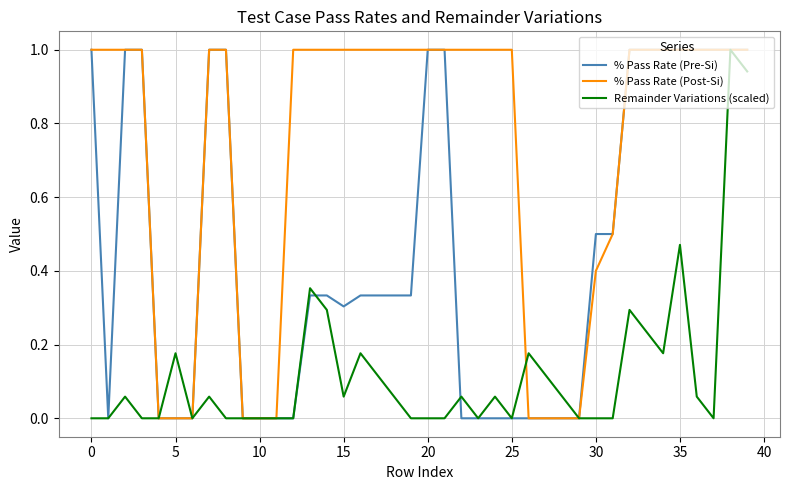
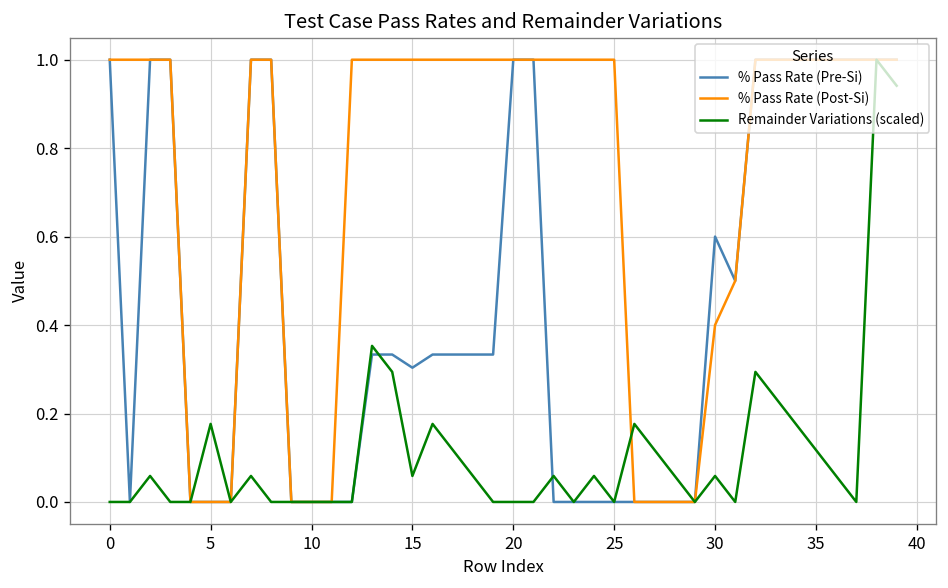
  {
    "% Pass Rate (Pre-Si)": {
      "15": 0.3,
-     "30": 0.5
+     "30": 0.6
    },
    "% Pass Rate (Post-Si)": {
      "15": 1.00,
      "25": 1.00,
      "30": 0.40
    },
    "Remainder Variations (scaled)": {
      "0": 0.00,
      "5": 0.18,
      "15": 0.06,
      "20": 0.00,
-     "30": 0.00,
-     "35": 0.47
+     "30": 0.06,
+     "35": 0.12
    }
  }
